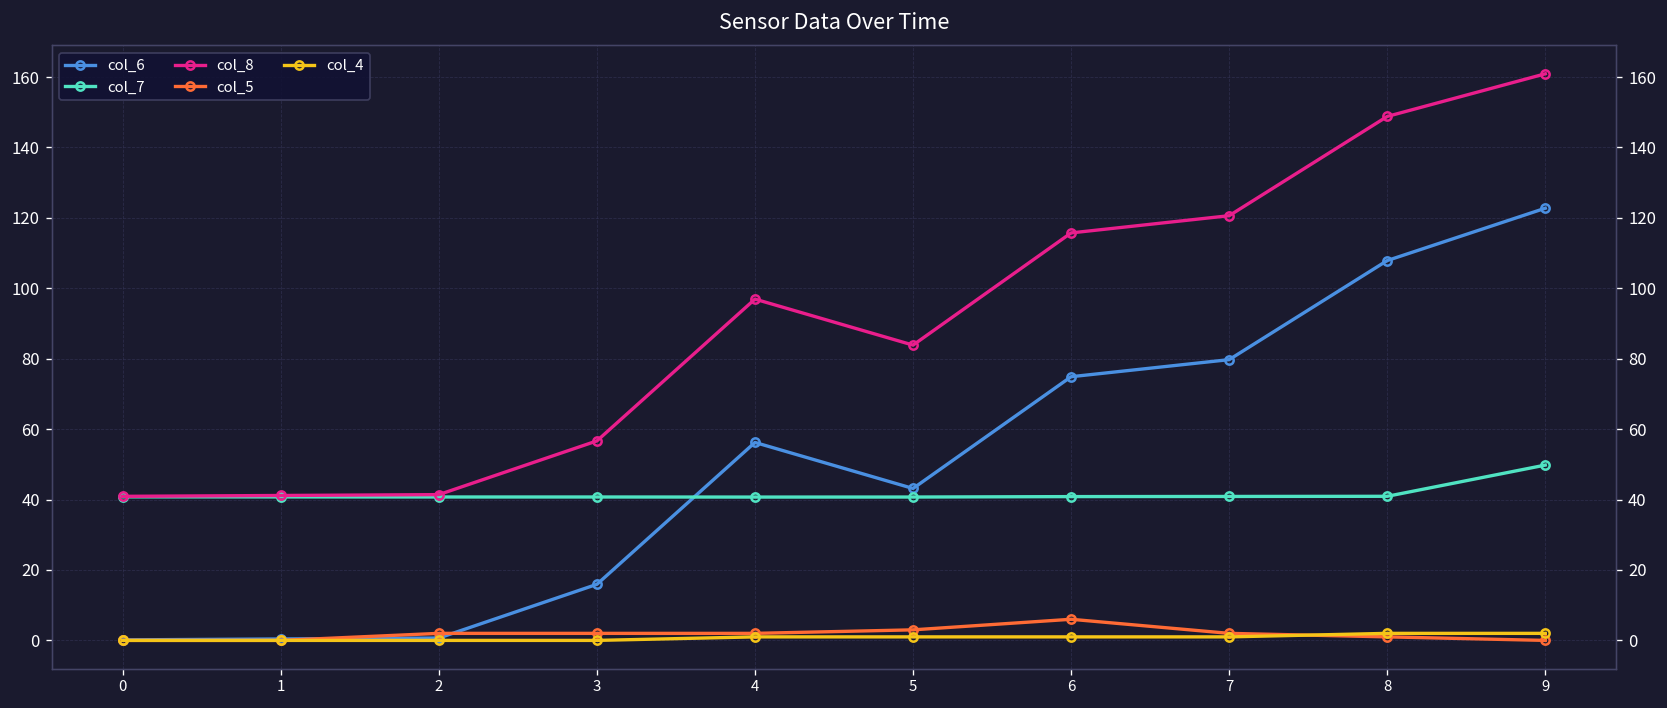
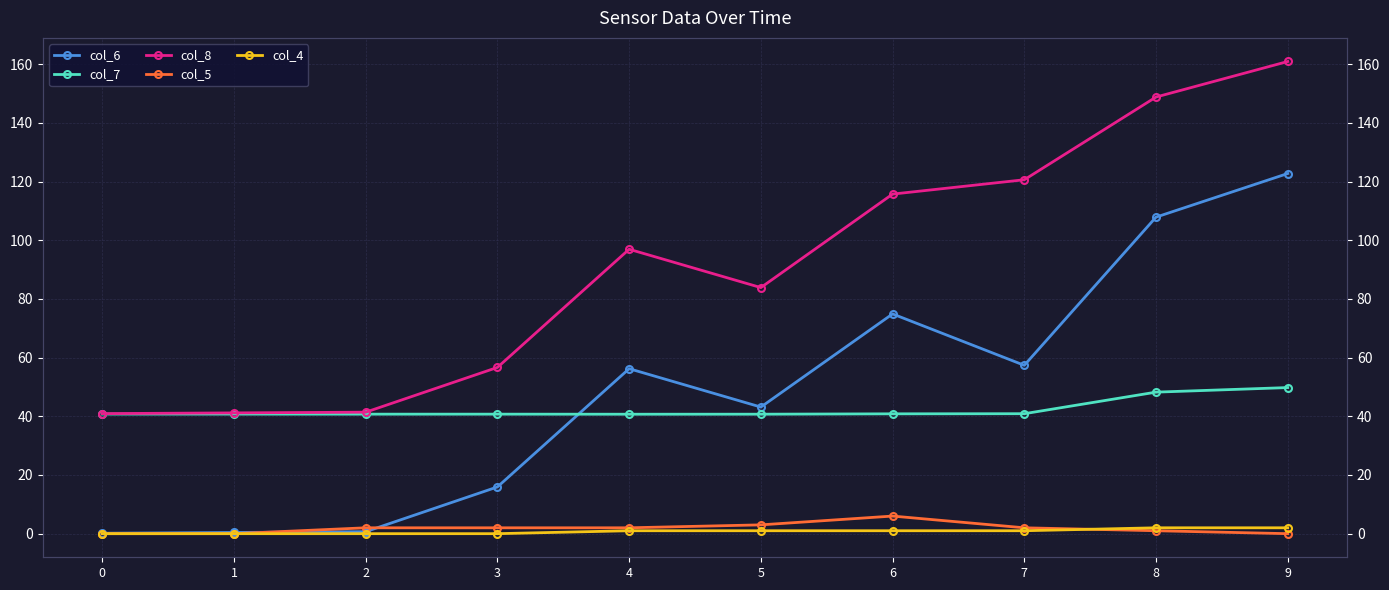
  {
    "col_6": {
      "3": 16,
      "4": 56,
      "5": 43,
      "6": 75,
-     "7": 80,
+     "7": 57,
      "8": 108,
      "9": 123
    },
    "col_7": {
      "3": 41,
      "4": 41,
      "5": 41,
      "6": 41,
      "7": 41,
-     "8": 41,
+     "8": 48,
      "9": 50
    },
    "col_8": {
      "3": 57,
      "4": 97,
      "5": 84,
      "6": 116,
      "7": 121,
      "8": 149,
      "9": 161
    },
    "col_5": {
      "2": 2,
      "3": 2,
      "4": 2,
      "5": 3,
      "6": 6,
      "7": 2,
      "8": 1,
      "9": 0
    },
    "col_4": {
      "3": 0,
      "4": 1,
      "5": 1,
      "6": 1,
      "7": 1,
      "8": 2,
      "9": 2
    }
  }
